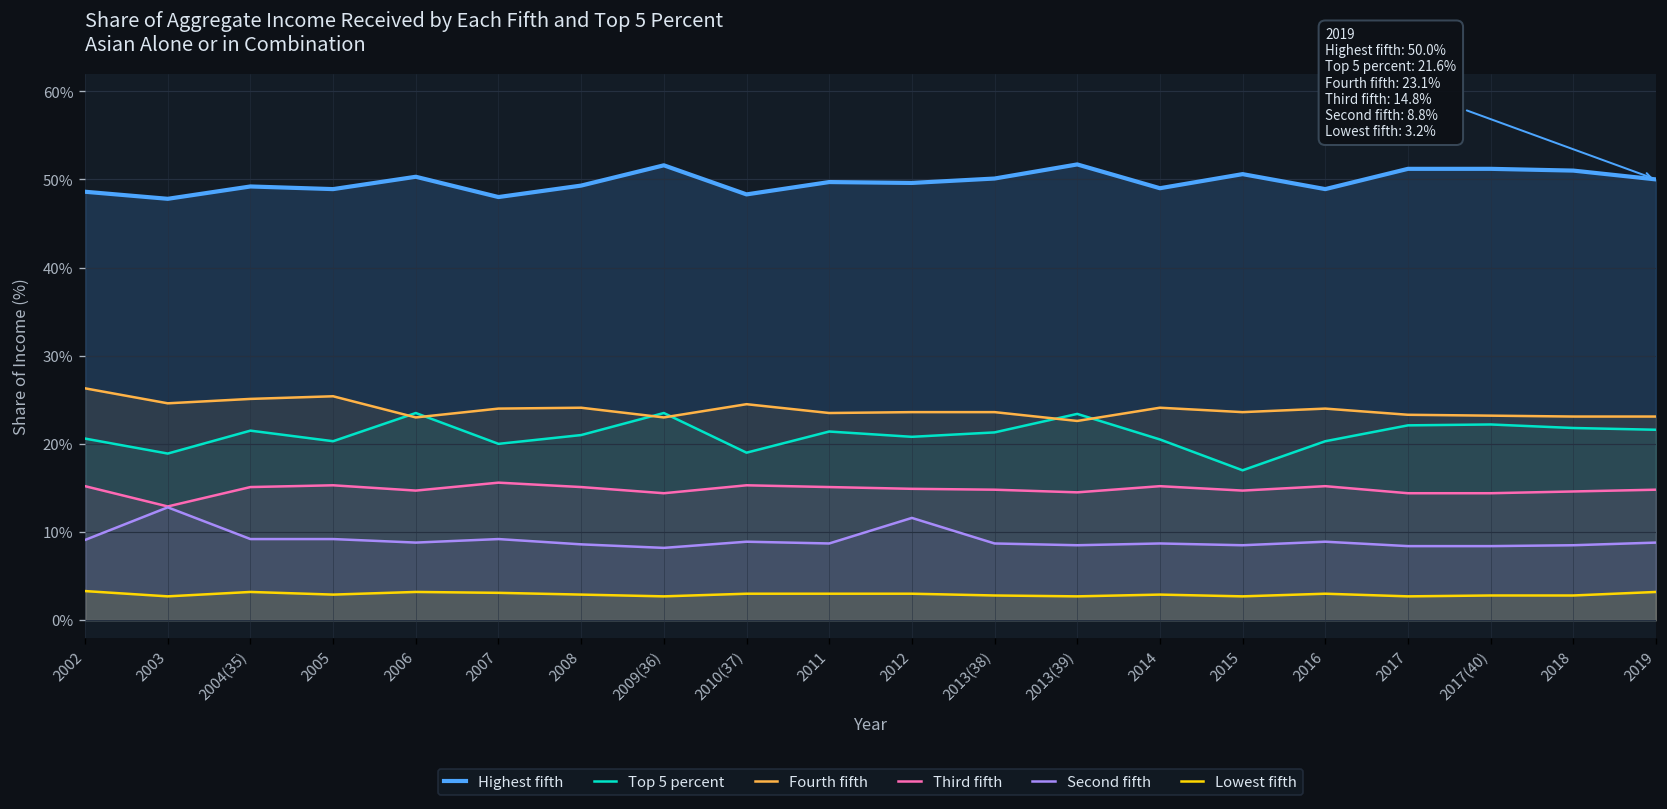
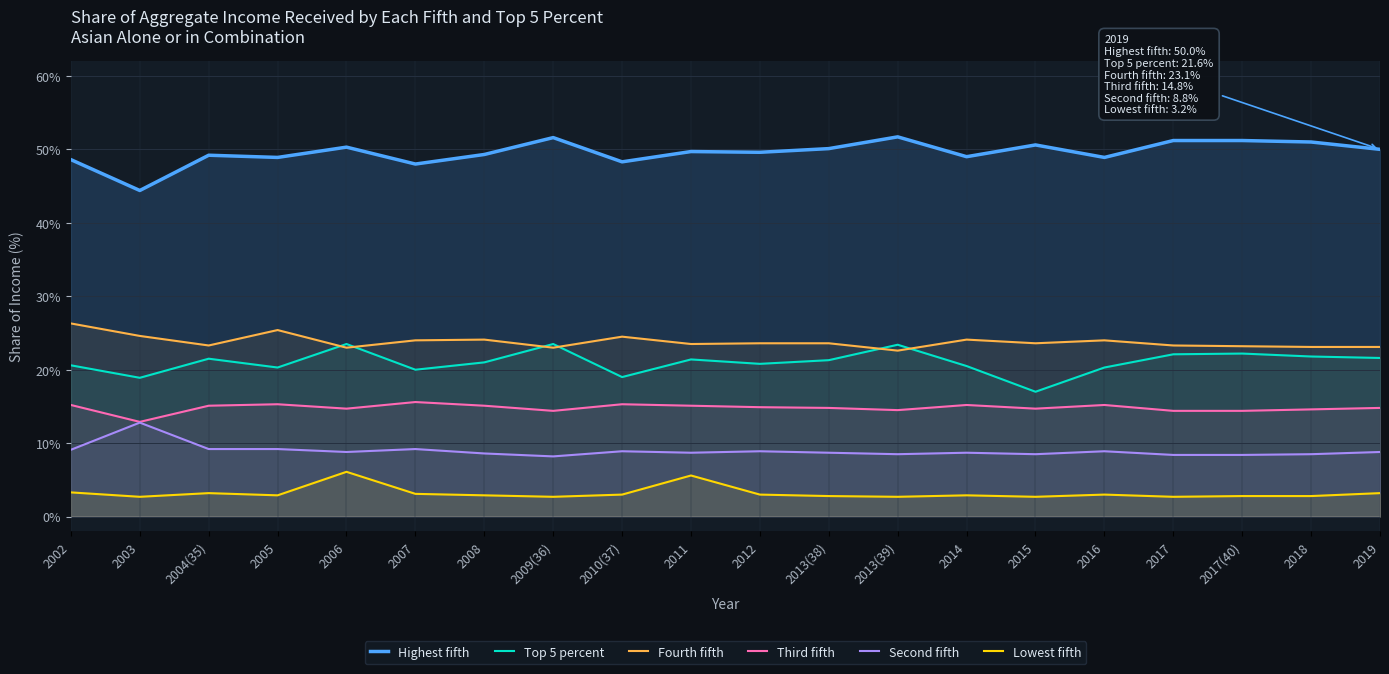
  {
    "Highest fifth": {
      "2002": "49%",
-     "2003": "48%",
+     "2003": "44%",
      "2004(35)": "49%",
      "2005": "49%",
      "2006": "50%",
      "2007": "48%",
      "2008": "49%",
      "2009(36)": "52%",
      "2010(37)": "48%",
      "2011": "50%",
      "2012": "50%",
      "2013(38)": "50%",
      "2013(39)": "52%",
      "2014": "49%",
      "2015": "51%",
      "2016": "49%",
      "2019": "50%"
    },
    "Top 5 percent": {
      "2002": "21%",
      "2003": "19%",
      "2004(35)": "22%",
      "2005": "20%",
      "2006": "24%",
      "2007": "20%",
      "2008": "21%",
      "2009(36)": "24%",
      "2010(37)": "19%",
      "2011": "21%",
      "2012": "21%",
      "2013(38)": "21%",
      "2013(39)": "23%",
      "2014": "21%",
      "2015": "17%",
      "2016": "20%",
      "2017": "22%",
      "2017(40)": "22%",
      "2018": "22%",
      "2019": "22%"
    },
    "Fourth fifth": {
      "2002": "26%",
      "2003": "25%",
-     "2004(35)": "25%",
+     "2004(35)": "23%",
      "2005": "25%",
      "2006": "23%",
      "2007": "24%",
      "2008": "24%",
      "2009(36)": "23%",
      "2010(37)": "25%",
      "2011": "24%",
      "2012": "24%",
      "2013(38)": "24%",
      "2013(39)": "23%",
      "2014": "24%",
      "2015": "24%",
      "2016": "24%",
      "2017": "23%",
      "2017(40)": "23%",
      "2018": "23%",
      "2019": "23%"
    },
    "Third fifth": {
      "2002": "15%",
      "2004(35)": "15%",
      "2005": "15%",
      "2006": "15%",
      "2007": "16%",
      "2008": "15%",
      "2009(36)": "14%",
      "2010(37)": "15%",
      "2011": "15%",
      "2012": "15%",
      "2013(38)": "15%",
      "2013(39)": "15%",
      "2014": "15%",
      "2015": "15%",
      "2016": "15%",
      "2017": "14%",
      "2017(40)": "14%",
      "2018": "15%",
      "2019": "15%"
    },
    "Second fifth": {
      "2002": "9%",
      "2004(35)": "9%",
      "2005": "9%",
      "2006": "9%",
      "2007": "9%",
      "2008": "9%",
      "2009(36)": "8%",
      "2010(37)": "9%",
      "2011": "9%",
-     "2012": "12%",
+     "2012": "9%",
      "2013(38)": "9%",
      "2013(39)": "9%",
      "2014": "9%",
      "2015": "9%",
      "2016": "9%",
      "2017": "8%",
      "2017(40)": "8%",
      "2018": "9%",
      "2019": "9%"
    },
    "Lowest fifth": {
      "2002": "3%",
      "2003": "3%",
      "2004(35)": "3%",
      "2005": "3%",
-     "2006": "3%",
+     "2006": "6%",
      "2007": "3%",
      "2008": "3%",
      "2009(36)": "3%",
      "2010(37)": "3%",
-     "2011": "3%",
+     "2011": "6%",
      "2012": "3%",
      "2013(38)": "3%",
      "2013(39)": "3%",
      "2014": "3%",
      "2015": "3%",
      "2016": "3%",
      "2017": "3%",
      "2017(40)": "3%",
      "2018": "3%",
      "2019": "3%"
    }
  }
